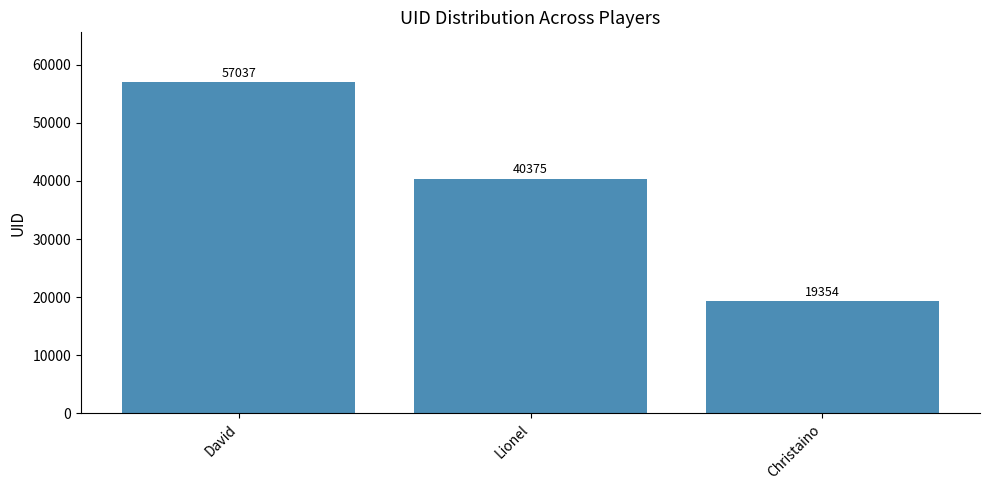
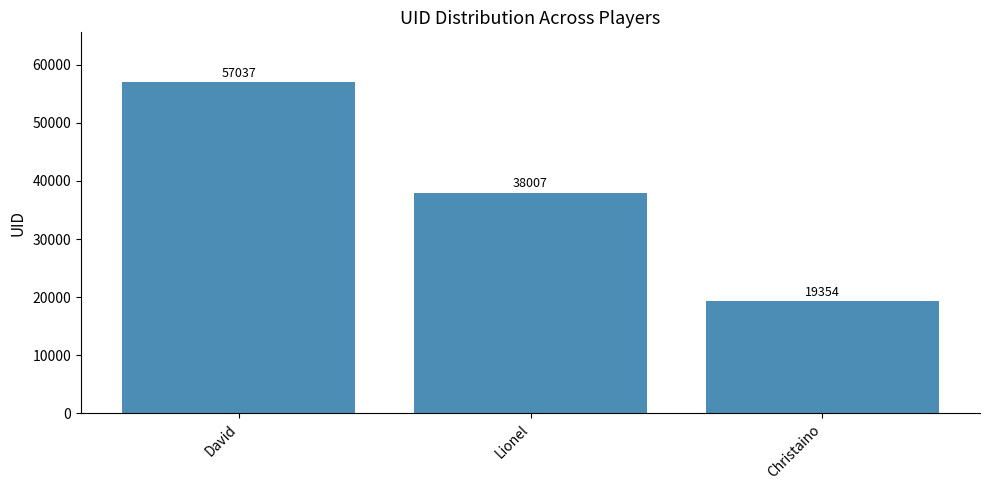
  {
    "David": 57037,
-   "Lionel": 40375,
+   "Lionel": 38007,
    "Christaino": 19354
  }
